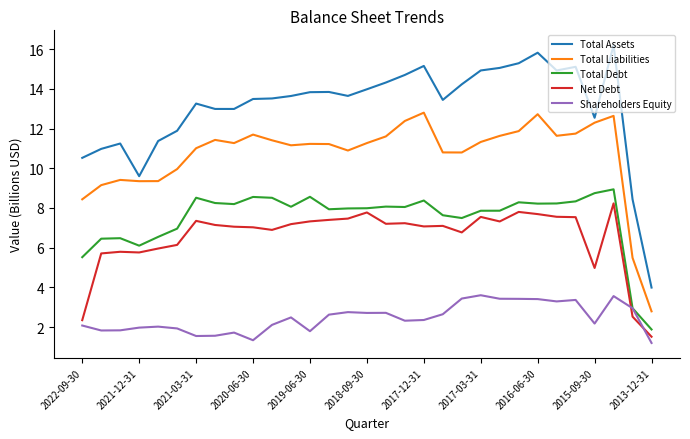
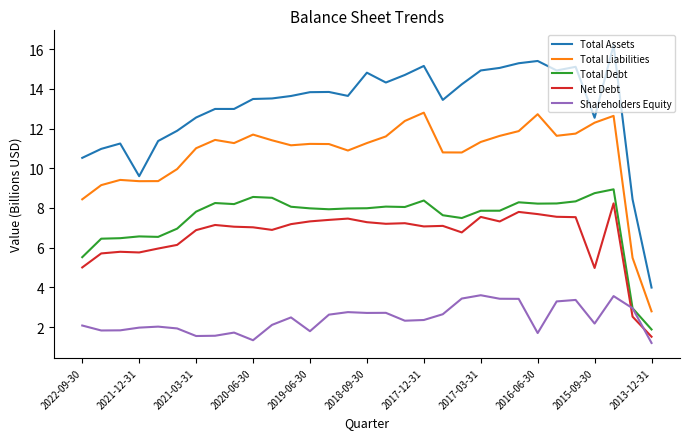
  {
    "Total Assets": {
      "2022-09-30": 10.5,
      "2021-12-31": 9.6,
-     "2021-03-31": 13.3,
+     "2021-03-31": 12.6,
      "2020-06-30": 13.5,
      "2019-06-30": 13.8,
-     "2018-09-30": 14.0,
+     "2018-09-30": 14.8,
      "2017-12-31": 15.2,
      "2017-03-31": 14.9,
-     "2016-06-30": 15.8,
+     "2016-06-30": 15.4,
      "2015-09-30": 12.5,
      "2013-12-31": 4.0
    },
    "Total Liabilities": {
      "2022-09-30": 8.4,
      "2021-12-31": 9.4,
      "2021-03-31": 11.0,
      "2020-06-30": 11.7,
      "2019-06-30": 11.2,
      "2018-09-30": 11.3,
      "2017-12-31": 12.8,
      "2017-03-31": 11.3,
      "2016-06-30": 12.7,
      "2015-09-30": 12.3,
      "2013-12-31": 2.8
    },
    "Total Debt": {
      "2022-09-30": 5.5,
-     "2021-12-31": 6.1,
-     "2021-03-31": 8.5,
+     "2021-12-31": 6.6,
+     "2021-03-31": 7.8,
      "2020-06-30": 8.6,
-     "2019-06-30": 8.6,
+     "2019-06-30": 8.0,
      "2018-09-30": 8.0,
      "2017-12-31": 8.4,
      "2017-03-31": 7.9,
      "2016-06-30": 8.2,
      "2015-09-30": 8.7,
      "2013-12-31": 1.9
    },
    "Net Debt": {
-     "2022-09-30": 2.3,
+     "2022-09-30": 5.0,
      "2021-12-31": 5.8,
-     "2021-03-31": 7.4,
+     "2021-03-31": 6.9,
      "2020-06-30": 7.0,
      "2019-06-30": 7.3,
-     "2018-09-30": 7.8,
+     "2018-09-30": 7.3,
      "2017-12-31": 7.1,
      "2017-03-31": 7.6,
      "2016-06-30": 7.7,
      "2015-09-30": 5.0,
      "2013-12-31": 1.5
    },
    "Shareholders Equity": {
      "2022-09-30": 2.1,
      "2021-12-31": 2.0,
      "2021-03-31": 1.5,
      "2020-06-30": 1.3,
      "2019-06-30": 1.8,
      "2018-09-30": 2.7,
      "2017-12-31": 2.4,
      "2017-03-31": 3.6,
-     "2016-06-30": 3.4,
+     "2016-06-30": 1.7,
      "2015-09-30": 2.2,
      "2013-12-31": 1.2
    }
  }
